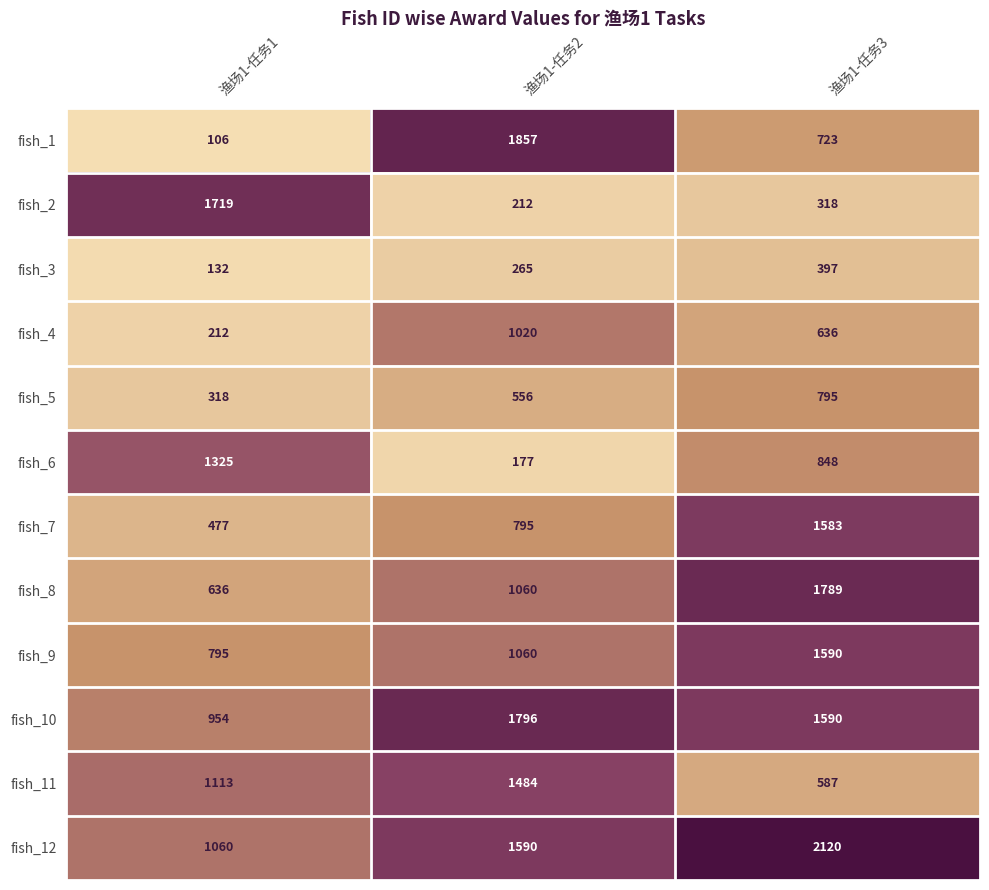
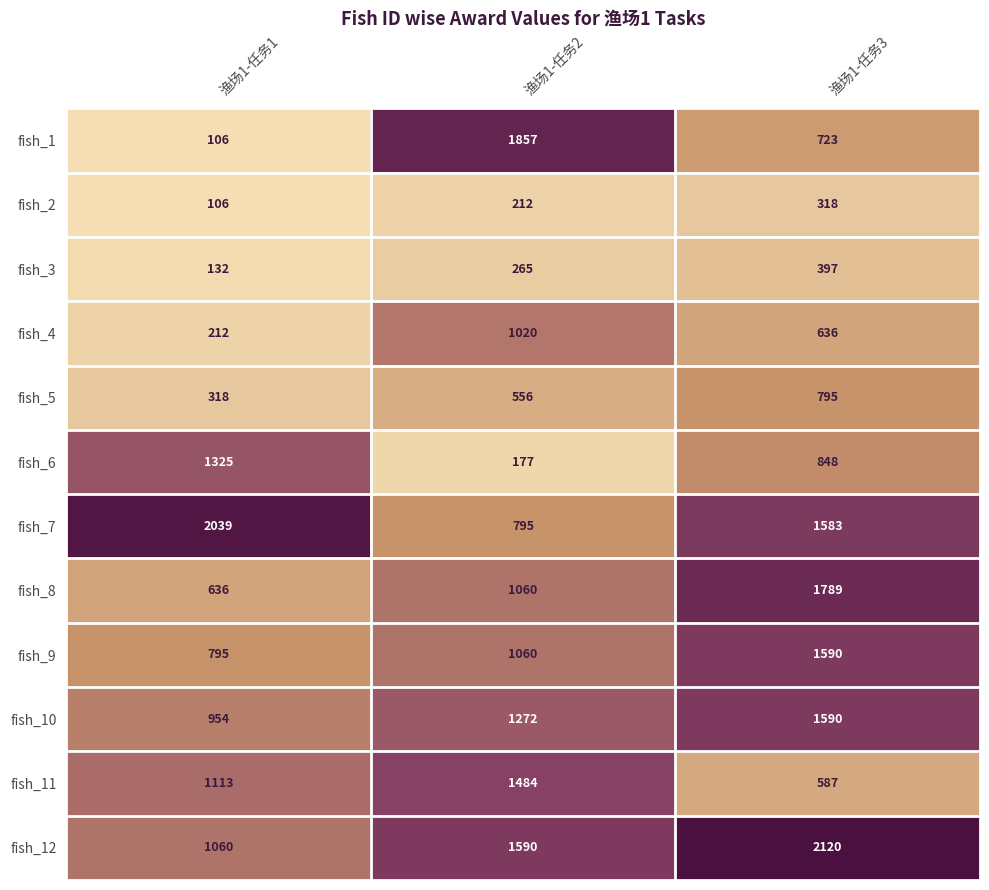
  {
    "fish_1": {
      "渔场1-任务1": 106,
      "渔场1-任务2": 1857,
      "渔场1-任务3": 723
    },
    "fish_2": {
-     "渔场1-任务1": 1719,
+     "渔场1-任务1": 106,
      "渔场1-任务2": 212,
      "渔场1-任务3": 318
    },
    "fish_3": {
      "渔场1-任务1": 132,
      "渔场1-任务2": 265,
      "渔场1-任务3": 397
    },
    "fish_4": {
      "渔场1-任务1": 212,
      "渔场1-任务2": 1020,
      "渔场1-任务3": 636
    },
    "fish_5": {
      "渔场1-任务1": 318,
      "渔场1-任务2": 556,
      "渔场1-任务3": 795
    },
    "fish_6": {
      "渔场1-任务1": 1325,
      "渔场1-任务2": 177,
      "渔场1-任务3": 848
    },
    "fish_7": {
-     "渔场1-任务1": 477,
+     "渔场1-任务1": 2039,
      "渔场1-任务2": 795,
      "渔场1-任务3": 1583
    },
    "fish_8": {
      "渔场1-任务1": 636,
      "渔场1-任务2": 1060,
      "渔场1-任务3": 1789
    },
    "fish_9": {
      "渔场1-任务1": 795,
      "渔场1-任务2": 1060,
      "渔场1-任务3": 1590
    },
    "fish_10": {
      "渔场1-任务1": 954,
-     "渔场1-任务2": 1796,
+     "渔场1-任务2": 1272,
      "渔场1-任务3": 1590
    },
    "fish_11": {
      "渔场1-任务1": 1113,
      "渔场1-任务2": 1484,
      "渔场1-任务3": 587
    },
    "fish_12": {
      "渔场1-任务1": 1060,
      "渔场1-任务2": 1590,
      "渔场1-任务3": 2120
    }
  }
